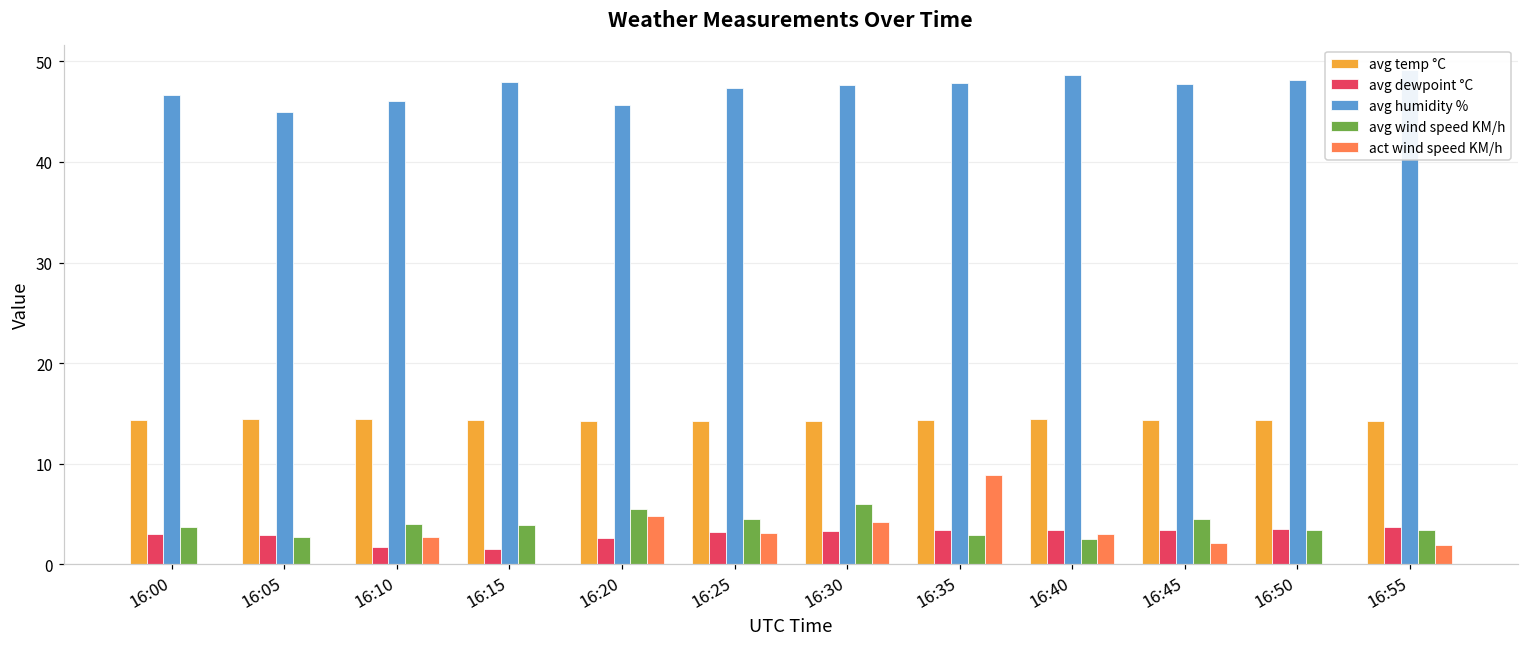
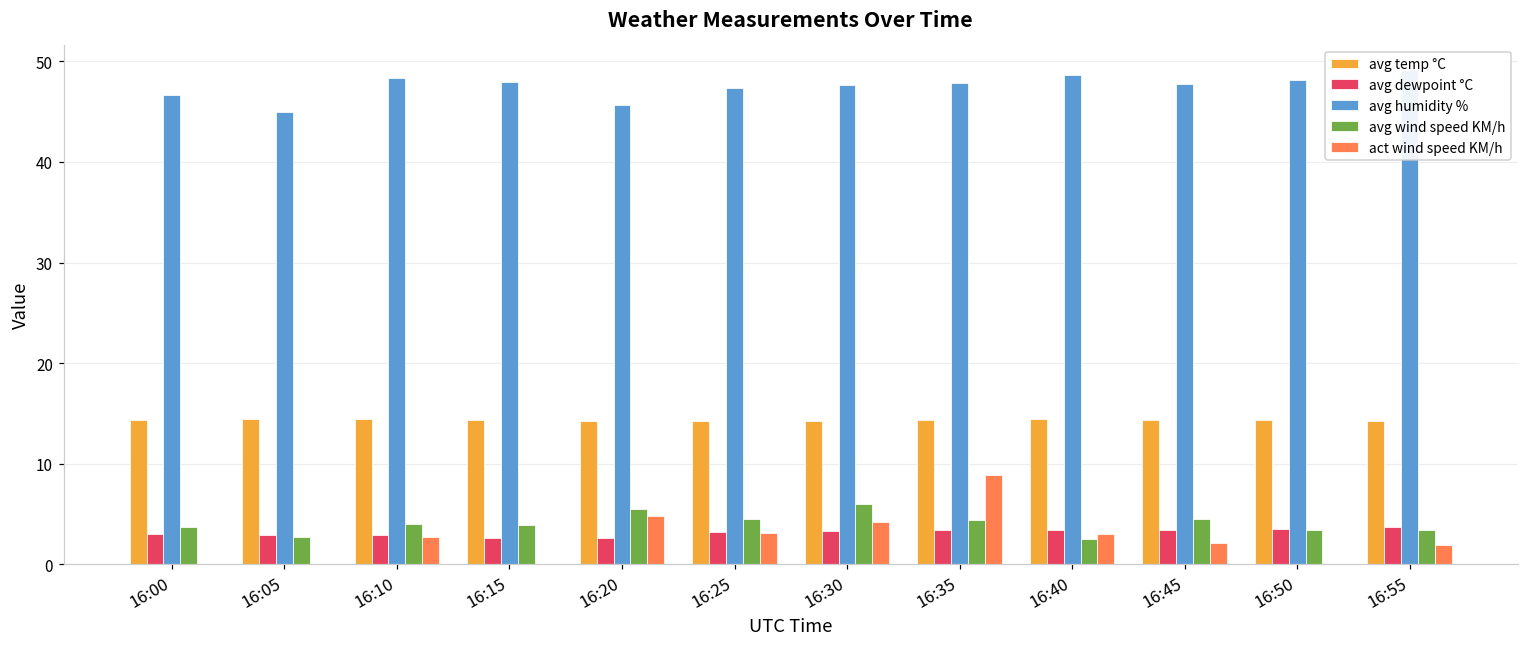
  {
    "avg dewpoint °C": {
      "16:00": 3,
      "16:05": 3,
-     "16:10": 2,
-     "16:15": 1,
+     "16:10": 3,
+     "16:15": 3,
      "16:20": 3,
      "16:25": 3,
      "16:30": 3,
      "16:35": 3,
      "16:40": 3,
      "16:45": 3,
      "16:50": 4,
      "16:55": 4
    },
    "avg humidity %": {
      "16:00": 47,
      "16:05": 45,
-     "16:10": 46,
+     "16:10": 48,
      "16:15": 48,
      "16:20": 46,
      "16:25": 47,
      "16:30": 48,
      "16:35": 48,
      "16:40": 49,
      "16:45": 48,
      "16:50": 48
    },
    "avg wind speed KM/h": {
      "16:00": 4,
      "16:05": 3,
      "16:10": 4,
      "16:15": 4,
      "16:20": 5,
      "16:25": 5,
      "16:30": 6,
-     "16:35": 3,
+     "16:35": 4,
      "16:40": 3,
      "16:45": 4,
      "16:50": 3,
      "16:55": 3
    }
  }
